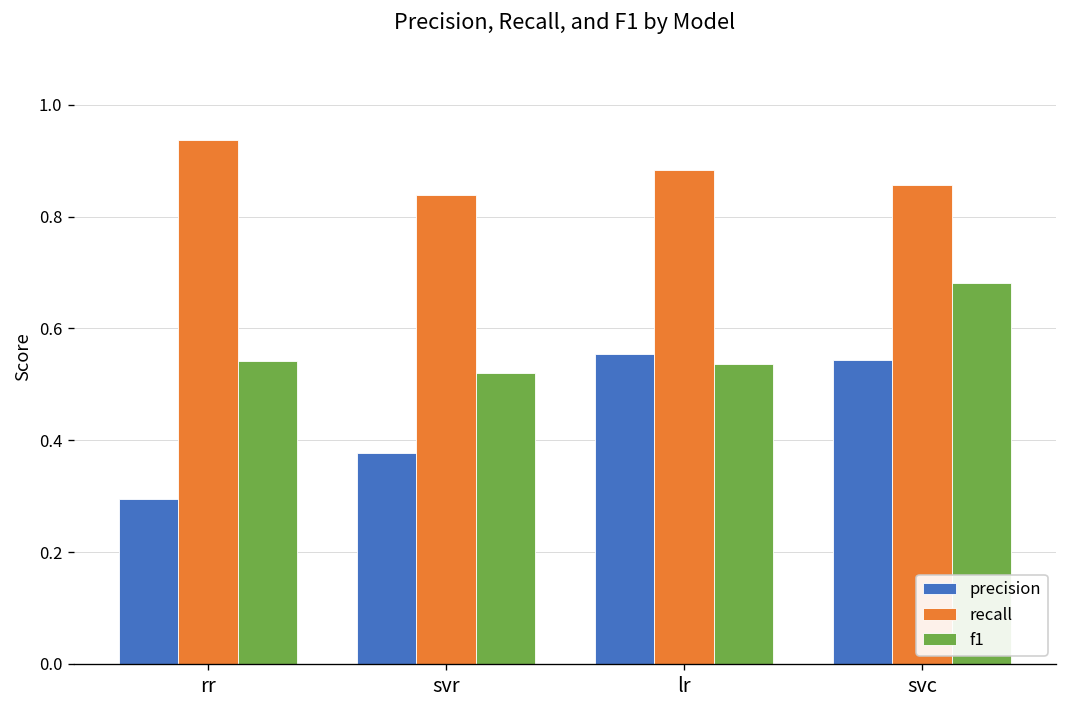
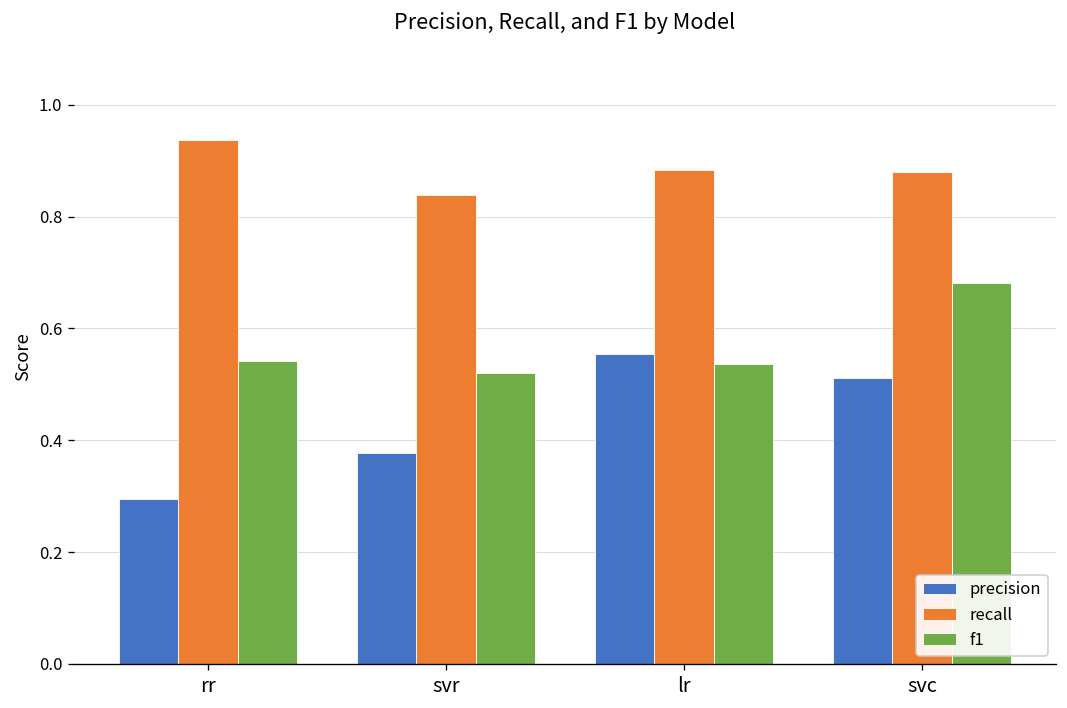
  {
    "precision": {
      "rr": 0.30,
      "svr": 0.38,
      "lr": 0.55,
-     "svc": 0.54
+     "svc": 0.51
    },
    "recall": {
      "rr": 0.94,
      "svr": 0.84,
      "lr": 0.88,
-     "svc": 0.86
+     "svc": 0.88
    },
    "f1": {
      "rr": 0.54,
      "svr": 0.52,
      "lr": 0.54,
      "svc": 0.68
    }
  }
